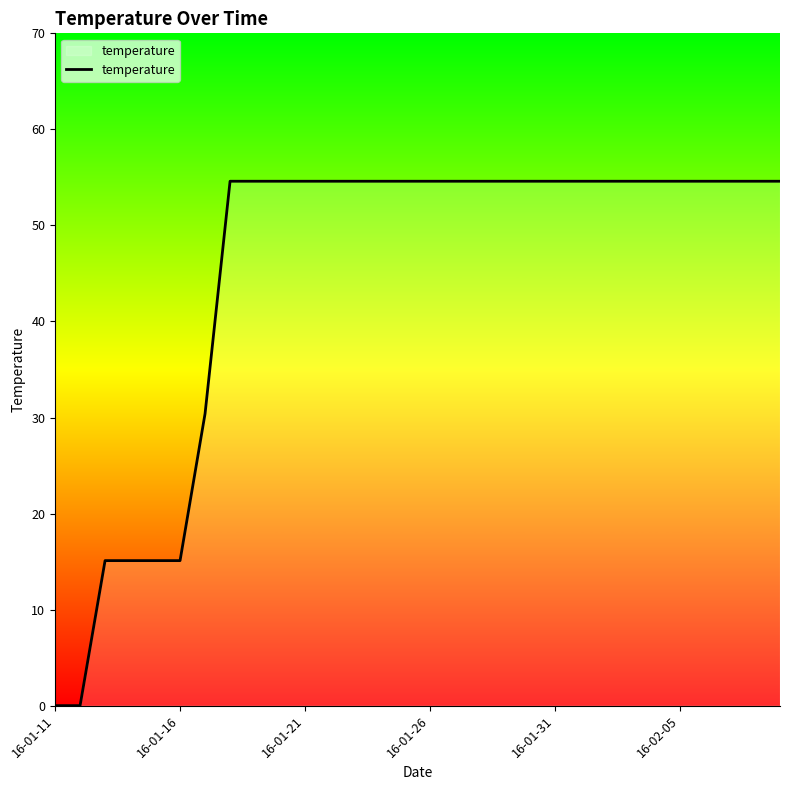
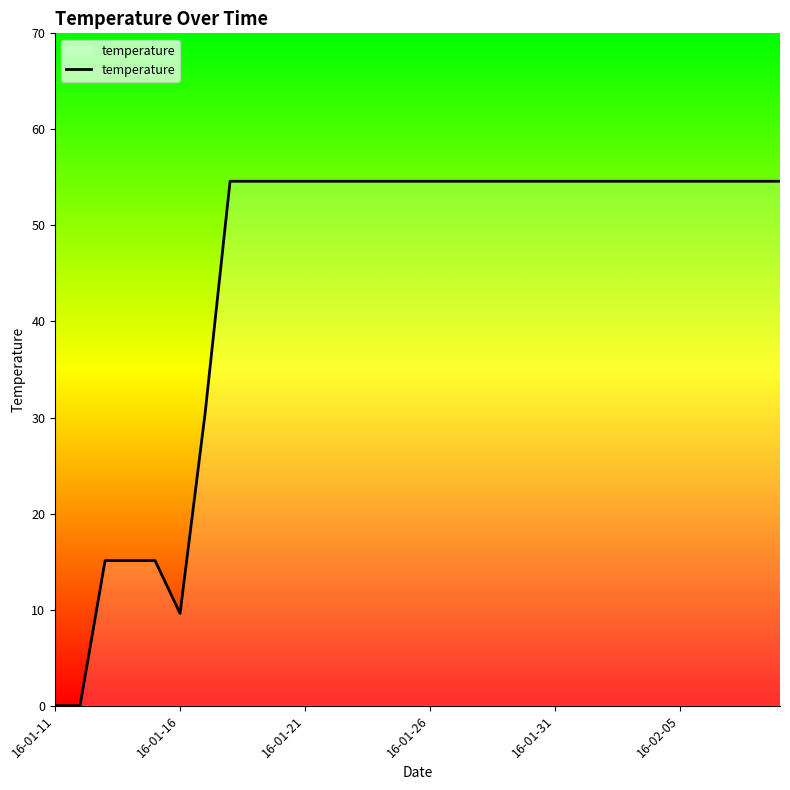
  {
    "16-01-11": 0,
-   "16-01-16": 15,
+   "16-01-16": 10,
    "16-01-21": 55,
    "16-01-26": 55,
    "16-01-31": 55,
    "16-02-05": 55
  }
